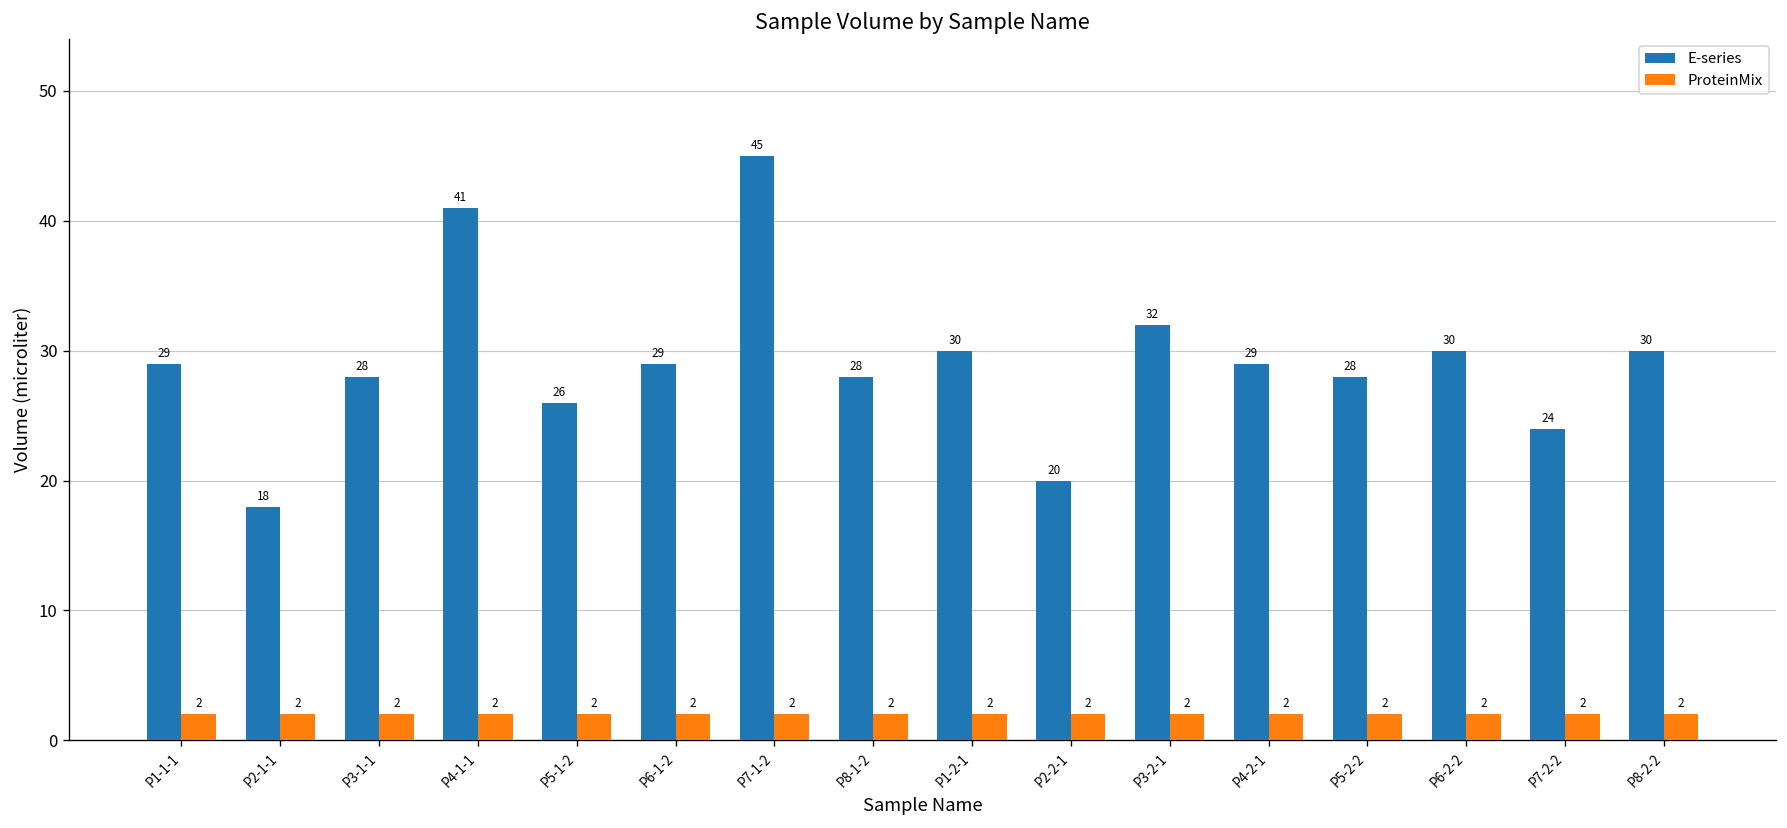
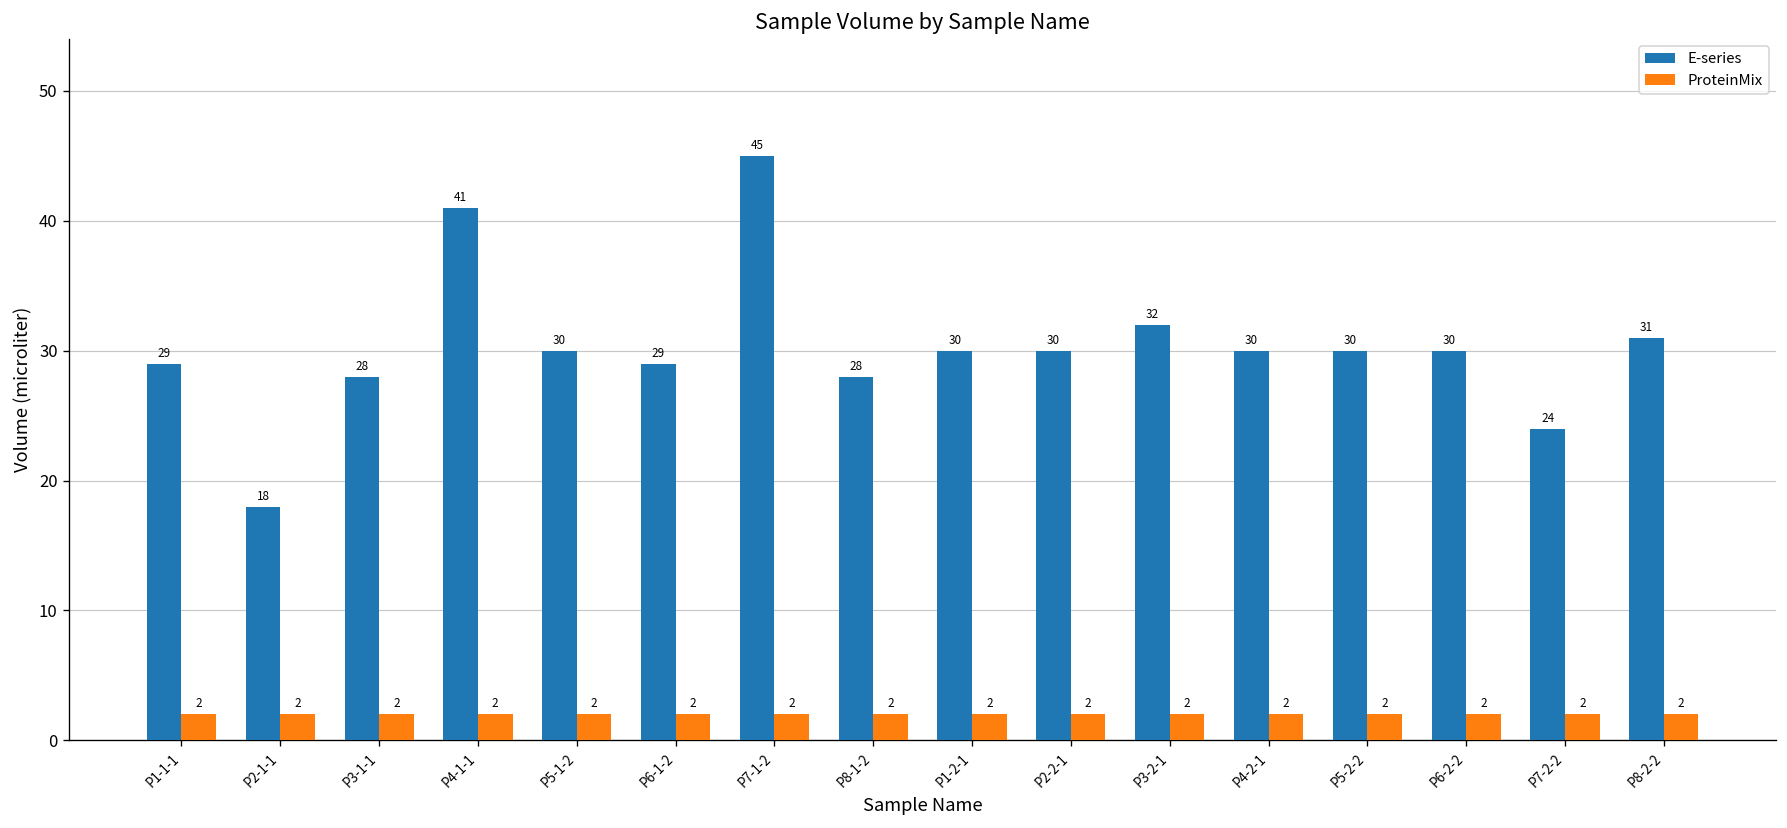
  {
    "E-series": {
      "P1-1-1": 29,
      "P2-1-1": 18,
      "P3-1-1": 28,
      "P4-1-1": 41,
-     "P5-1-2": 26,
+     "P5-1-2": 30,
      "P6-1-2": 29,
      "P7-1-2": 45,
      "P8-1-2": 28,
      "P1-2-1": 30,
-     "P2-2-1": 20,
+     "P2-2-1": 30,
      "P3-2-1": 32,
-     "P4-2-1": 29,
-     "P5-2-2": 28,
+     "P4-2-1": 30,
+     "P5-2-2": 30,
      "P6-2-2": 30,
      "P7-2-2": 24,
-     "P8-2-2": 30
+     "P8-2-2": 31
    },
    "ProteinMix": {
      "P1-1-1": 2,
      "P2-1-1": 2,
      "P3-1-1": 2,
      "P4-1-1": 2,
      "P5-1-2": 2,
      "P6-1-2": 2,
      "P7-1-2": 2,
      "P8-1-2": 2,
      "P1-2-1": 2,
      "P2-2-1": 2,
      "P3-2-1": 2,
      "P4-2-1": 2,
      "P5-2-2": 2,
      "P6-2-2": 2,
      "P7-2-2": 2,
      "P8-2-2": 2
    }
  }
